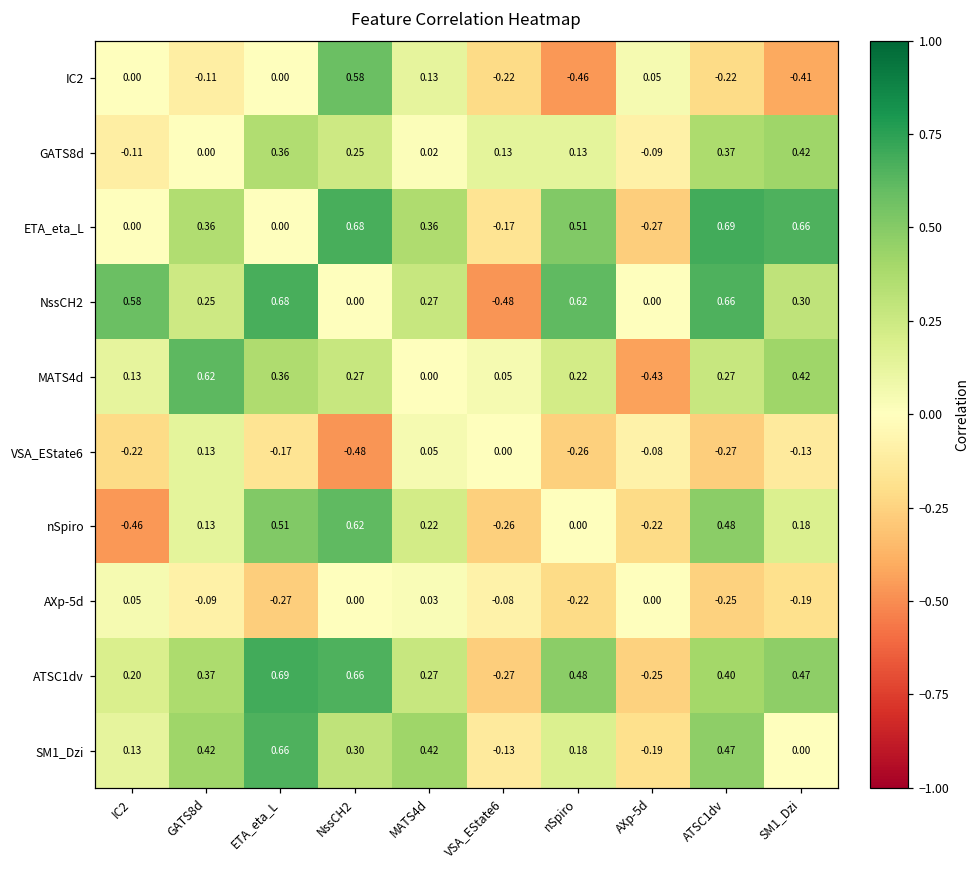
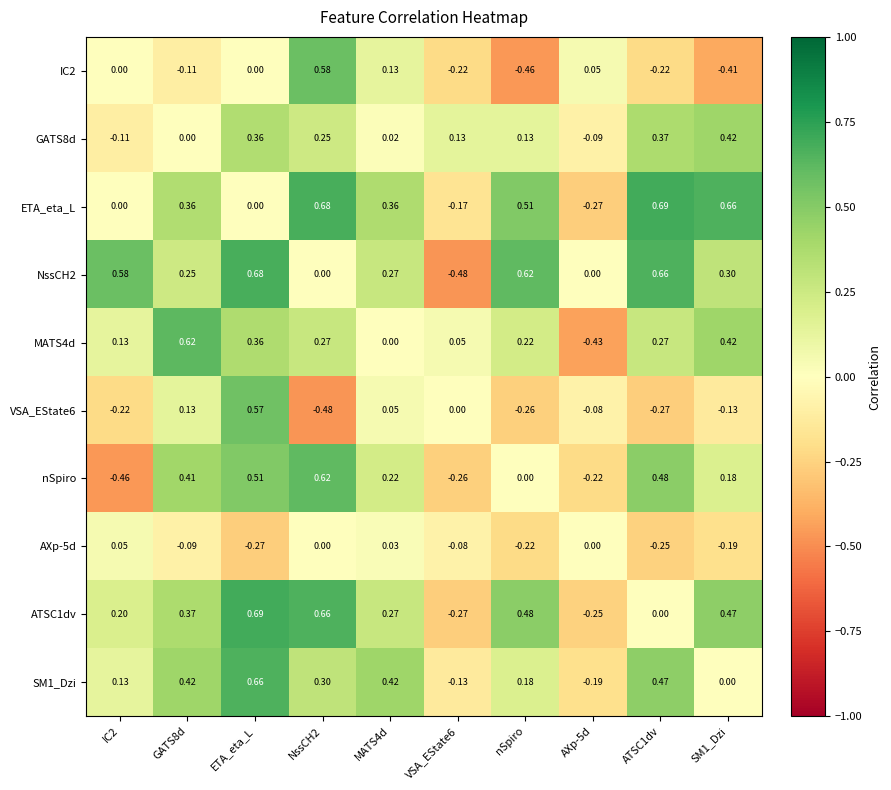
  {
    "IC2": {
      "IC2": 0.00,
      "GATS8d": -0.11,
      "ETA_eta_L": 0.00,
      "NssCH2": 0.58,
      "MATS4d": 0.13,
      "VSA_EState6": -0.22,
      "nSpiro": -0.46,
      "AXp-5d": 0.05,
      "ATSC1dv": -0.22,
      "SM1_Dzi": -0.41
    },
    "GATS8d": {
      "IC2": -0.11,
      "GATS8d": 0.00,
      "ETA_eta_L": 0.36,
      "NssCH2": 0.25,
      "MATS4d": 0.02,
      "VSA_EState6": 0.13,
      "nSpiro": 0.13,
      "AXp-5d": -0.09,
      "ATSC1dv": 0.37,
      "SM1_Dzi": 0.42
    },
    "ETA_eta_L": {
      "IC2": 0.00,
      "GATS8d": 0.36,
      "ETA_eta_L": 0.00,
      "NssCH2": 0.68,
      "MATS4d": 0.36,
      "VSA_EState6": -0.17,
      "nSpiro": 0.51,
      "AXp-5d": -0.27,
      "ATSC1dv": 0.69,
      "SM1_Dzi": 0.66
    },
    "NssCH2": {
      "IC2": 0.58,
      "GATS8d": 0.25,
      "ETA_eta_L": 0.68,
      "NssCH2": 0.00,
      "MATS4d": 0.27,
      "VSA_EState6": -0.48,
      "nSpiro": 0.62,
      "AXp-5d": 0.00,
      "ATSC1dv": 0.66,
      "SM1_Dzi": 0.30
    },
    "MATS4d": {
      "IC2": 0.13,
      "GATS8d": 0.62,
      "ETA_eta_L": 0.36,
      "NssCH2": 0.27,
      "MATS4d": 0.00,
      "VSA_EState6": 0.05,
      "nSpiro": 0.22,
      "AXp-5d": -0.43,
      "ATSC1dv": 0.27,
      "SM1_Dzi": 0.42
    },
    "VSA_EState6": {
      "IC2": -0.22,
      "GATS8d": 0.13,
-     "ETA_eta_L": -0.17,
+     "ETA_eta_L": 0.57,
      "NssCH2": -0.48,
      "MATS4d": 0.05,
      "VSA_EState6": 0.00,
      "nSpiro": -0.26,
      "AXp-5d": -0.08,
      "ATSC1dv": -0.27,
      "SM1_Dzi": -0.13
    },
    "nSpiro": {
      "IC2": -0.46,
-     "GATS8d": 0.13,
+     "GATS8d": 0.41,
      "ETA_eta_L": 0.51,
      "NssCH2": 0.62,
      "MATS4d": 0.22,
      "VSA_EState6": -0.26,
      "nSpiro": 0.00,
      "AXp-5d": -0.22,
      "ATSC1dv": 0.48,
      "SM1_Dzi": 0.18
    },
    "AXp-5d": {
      "IC2": 0.05,
      "GATS8d": -0.09,
      "ETA_eta_L": -0.27,
      "NssCH2": 0.00,
      "MATS4d": 0.03,
      "VSA_EState6": -0.08,
      "nSpiro": -0.22,
      "AXp-5d": 0.00,
      "ATSC1dv": -0.25,
      "SM1_Dzi": -0.19
    },
    "ATSC1dv": {
      "IC2": 0.20,
      "GATS8d": 0.37,
      "ETA_eta_L": 0.69,
      "NssCH2": 0.66,
      "MATS4d": 0.27,
      "VSA_EState6": -0.27,
      "nSpiro": 0.48,
      "AXp-5d": -0.25,
-     "ATSC1dv": 0.40,
+     "ATSC1dv": 0.00,
      "SM1_Dzi": 0.47
    },
    "SM1_Dzi": {
      "IC2": 0.13,
      "GATS8d": 0.42,
      "ETA_eta_L": 0.66,
      "NssCH2": 0.30,
      "MATS4d": 0.42,
      "VSA_EState6": -0.13,
      "nSpiro": 0.18,
      "AXp-5d": -0.19,
      "ATSC1dv": 0.47,
      "SM1_Dzi": 0.00
    }
  }
